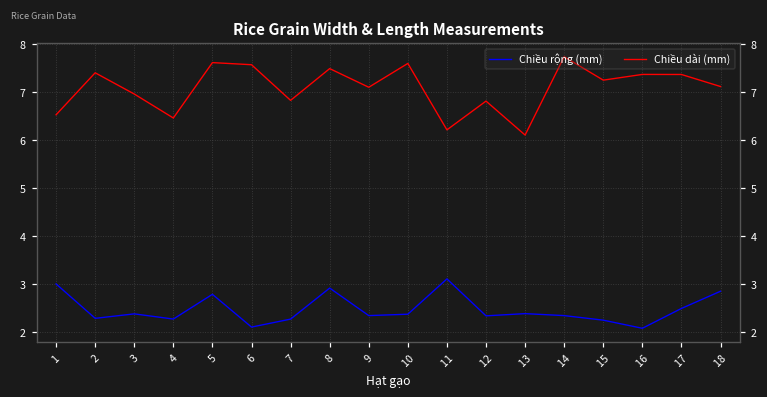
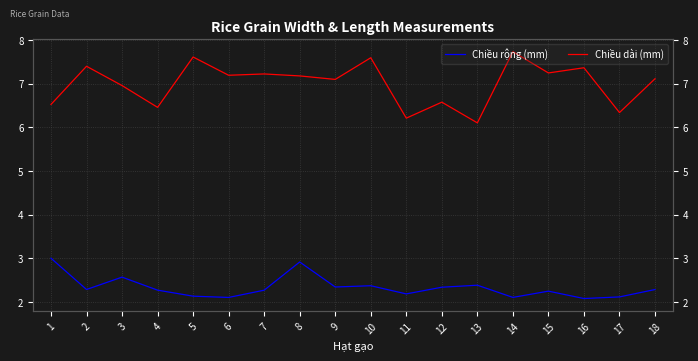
  {
    "Chiều rộng (mm)": {
      "1": 3.0,
      "2": 2.3,
-     "3": 2.4,
+     "3": 2.6,
      "4": 2.3,
-     "5": 2.8,
+     "5": 2.1,
      "6": 2.1,
      "7": 2.3,
      "8": 2.9,
      "9": 2.3,
      "10": 2.4,
-     "11": 3.1,
+     "11": 2.2,
      "12": 2.3,
      "13": 2.4,
-     "14": 2.3,
+     "14": 2.1,
      "15": 2.2,
      "16": 2.1,
-     "17": 2.5,
-     "18": 2.9
+     "17": 2.1,
+     "18": 2.3
    },
    "Chiều dài (mm)": {
      "1": 6.5,
      "2": 7.4,
      "3": 7.0,
      "4": 6.5,
      "5": 7.6,
-     "6": 7.6,
-     "7": 6.8,
-     "8": 7.5,
+     "6": 7.2,
+     "7": 7.2,
+     "8": 7.2,
      "9": 7.1,
      "10": 7.6,
      "11": 6.2,
-     "12": 6.8,
+     "12": 6.6,
      "13": 6.1,
      "15": 7.2,
      "16": 7.4,
-     "17": 7.4,
+     "17": 6.3,
      "18": 7.1
    }
  }
